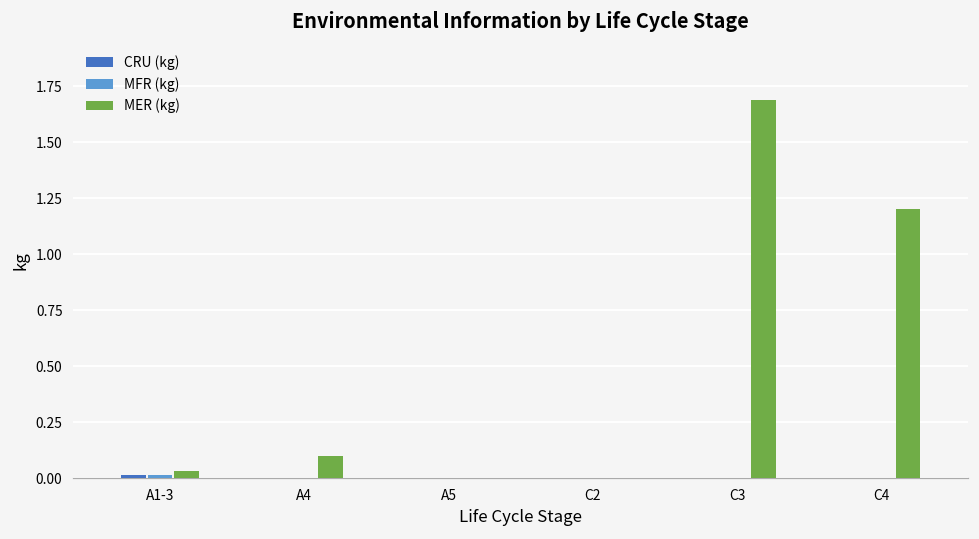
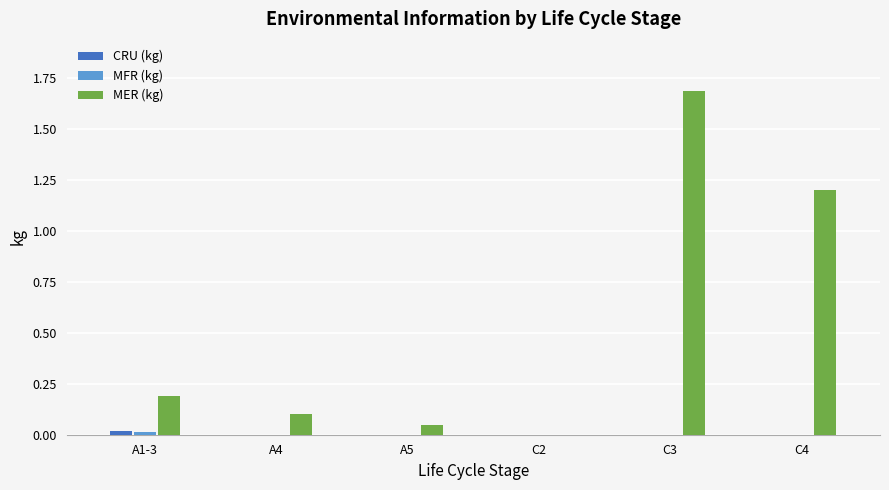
  {
    "MER (kg)": {
-     "A1-3": 0.03,
+     "A1-3": 0.19,
      "A4": 0.10,
-     "A5": 0.00,
+     "A5": 0.05,
      "C2": 0.00,
      "C3": 1.69,
      "C4": 1.20
    }
  }
